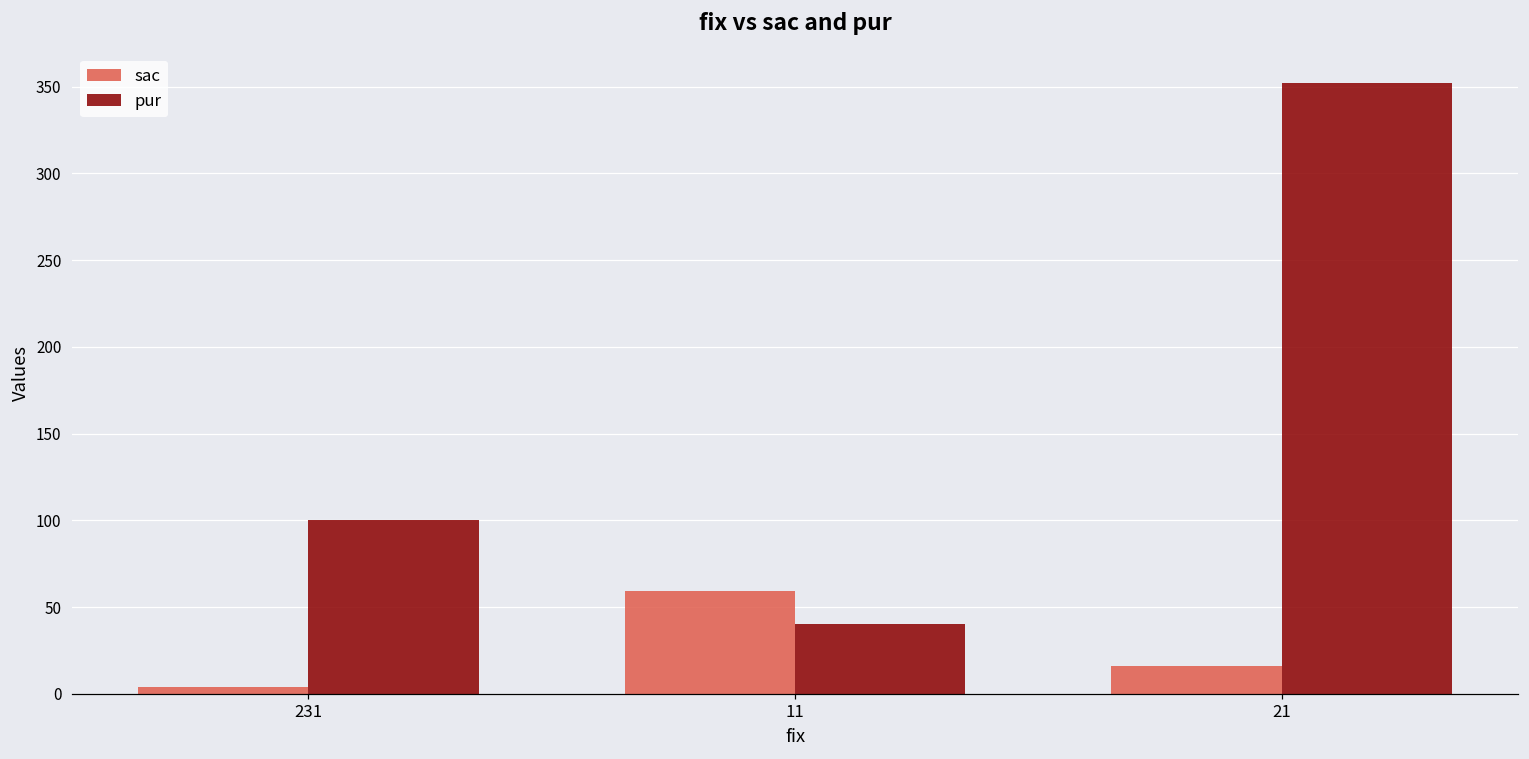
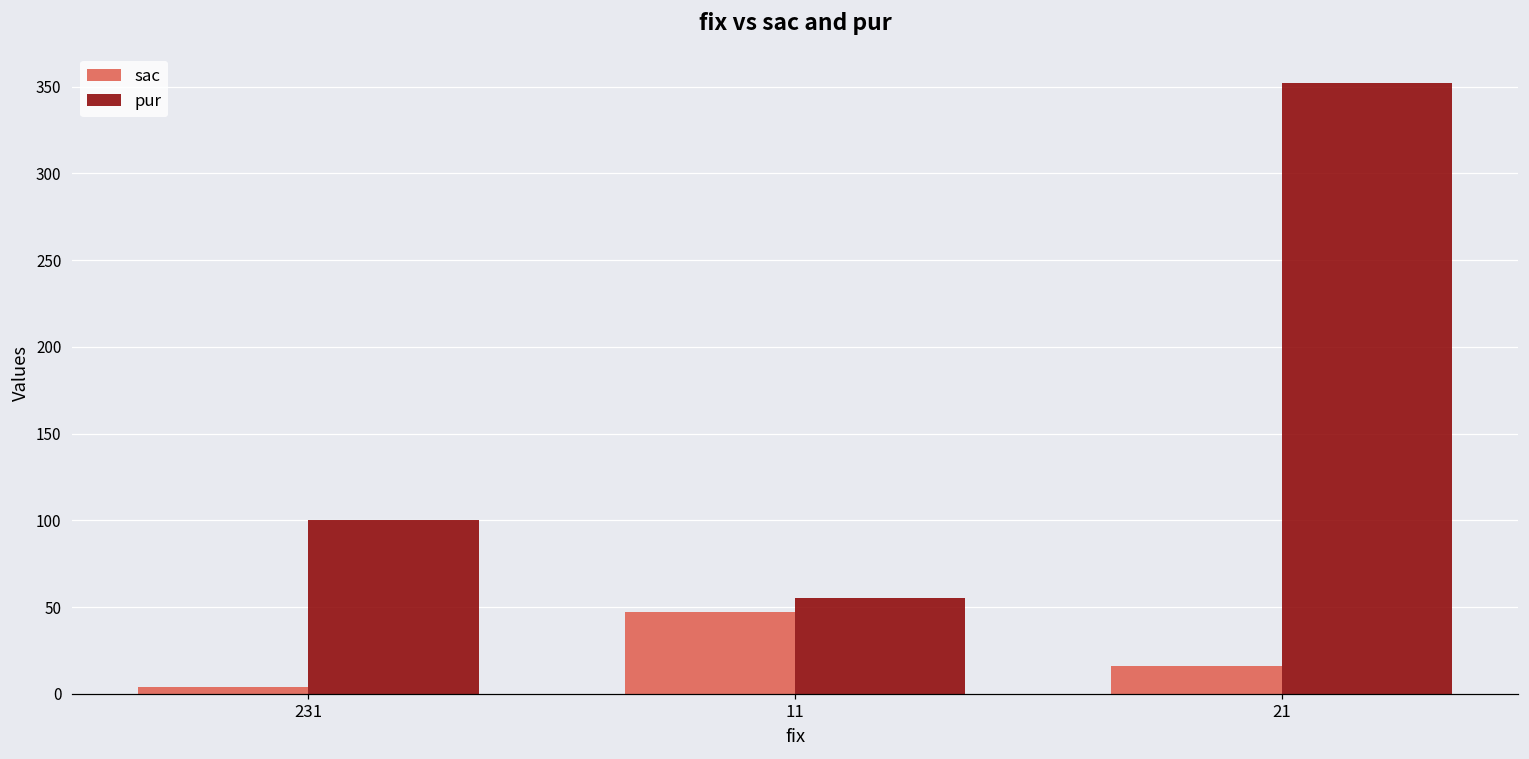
  {
    "sac": {
      "231": 4,
-     "11": 59,
+     "11": 47,
      "21": 16
    },
    "pur": {
      "231": 100,
-     "11": 40,
+     "11": 55,
      "21": 352
    }
  }
